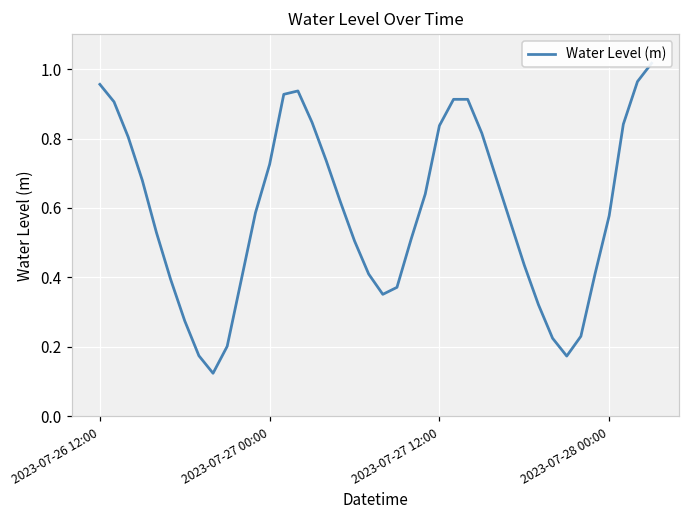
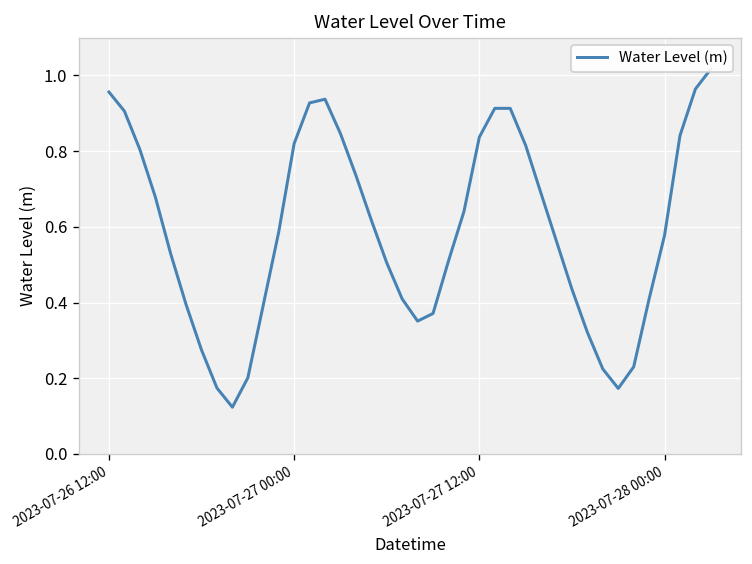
  {
    "2023-07-26 12:00": 0.96,
-   "2023-07-27 00:00": 0.73,
+   "2023-07-27 00:00": 0.82,
    "2023-07-27 12:00": 0.84,
    "2023-07-28 00:00": 0.58
  }
